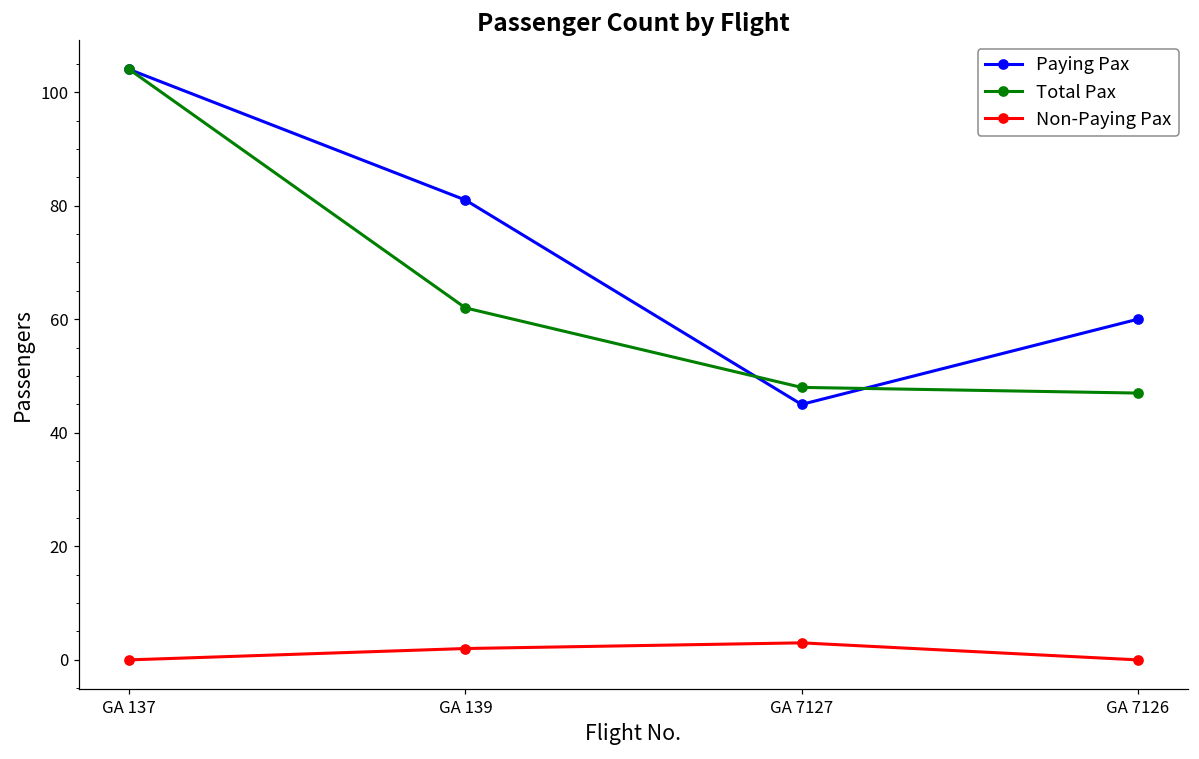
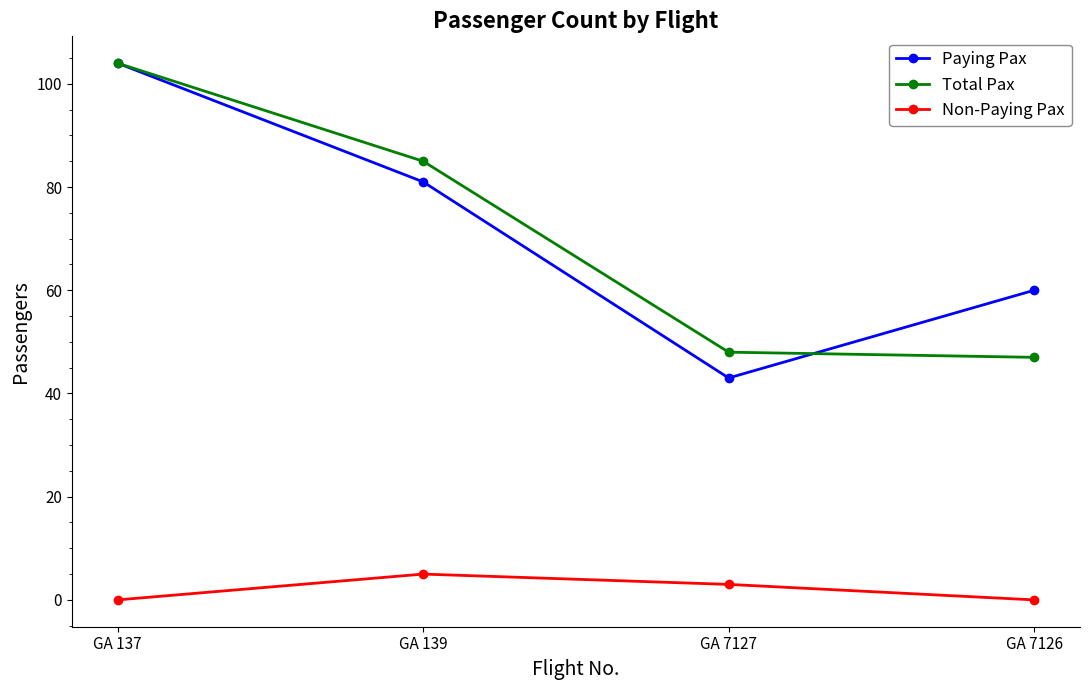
  {
    "Paying Pax": {
      "GA 139": 81,
-     "GA 7127": 45,
+     "GA 7127": 43,
      "GA 7126": 60
    },
    "Total Pax": {
-     "GA 139": 62,
+     "GA 139": 85,
      "GA 7127": 48,
      "GA 7126": 47
    },
    "Non-Paying Pax": {
      "GA 137": 0,
-     "GA 139": 2,
+     "GA 139": 5,
      "GA 7127": 3,
      "GA 7126": 0
    }
  }
